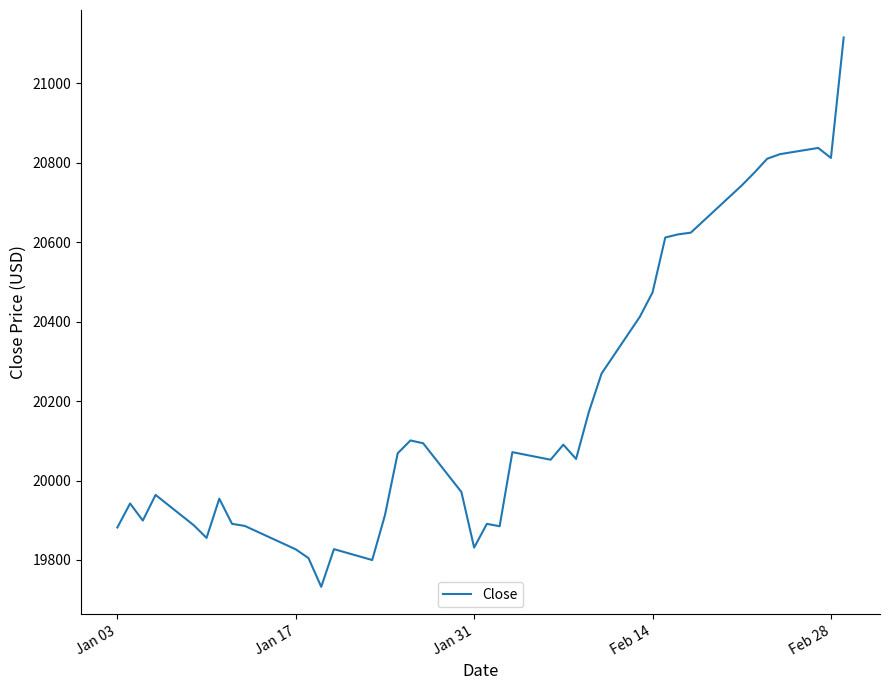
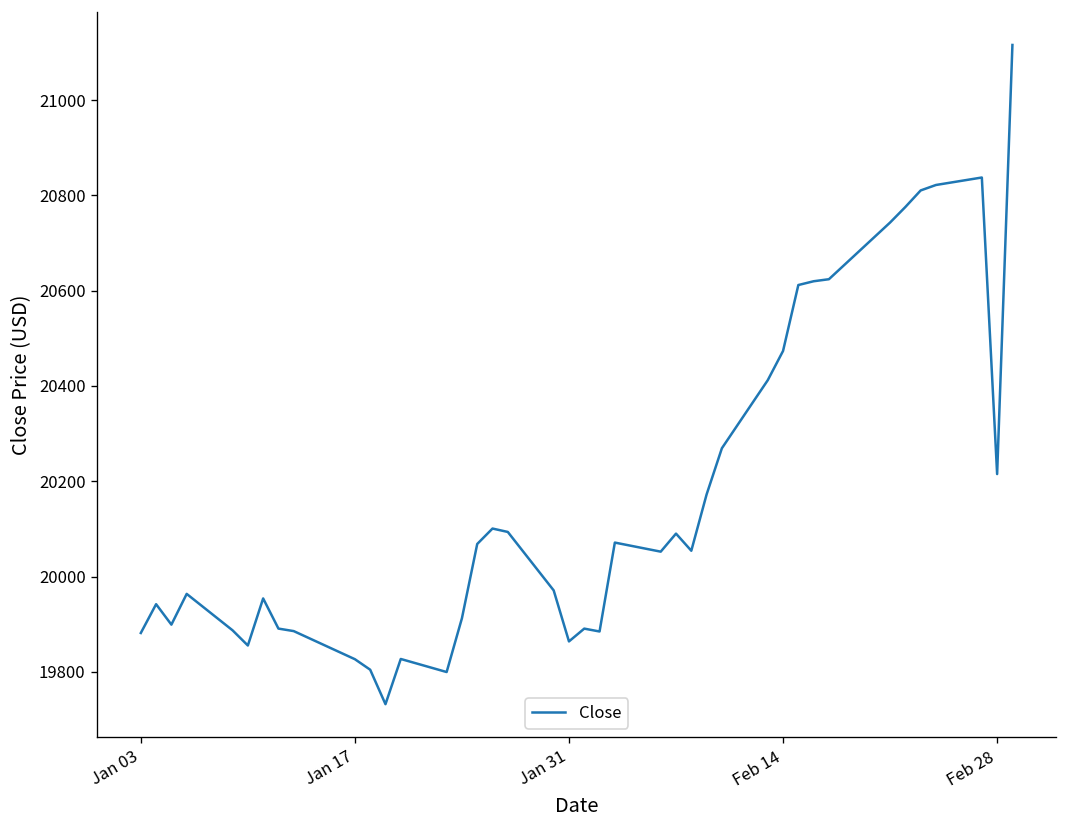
  {
    "Jan 03": 19880,
    "Jan 17": 19830,
-   "Jan 31": 19830,
+   "Jan 31": 19860,
    "Feb 14": 20470,
-   "Feb 28": 20810
+   "Feb 28": 20220
  }
